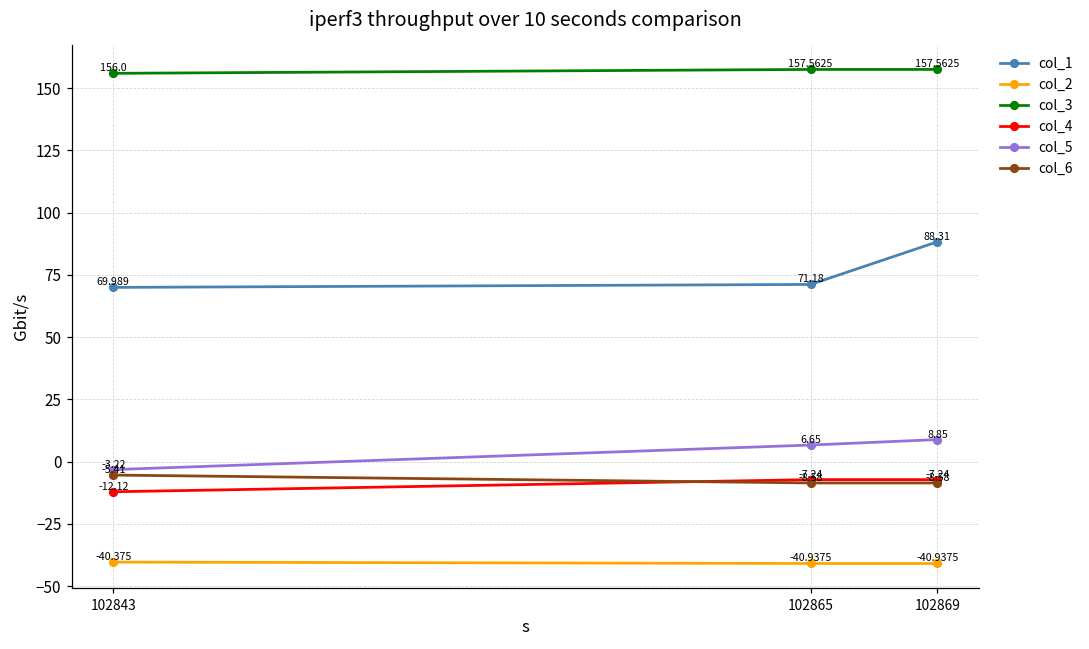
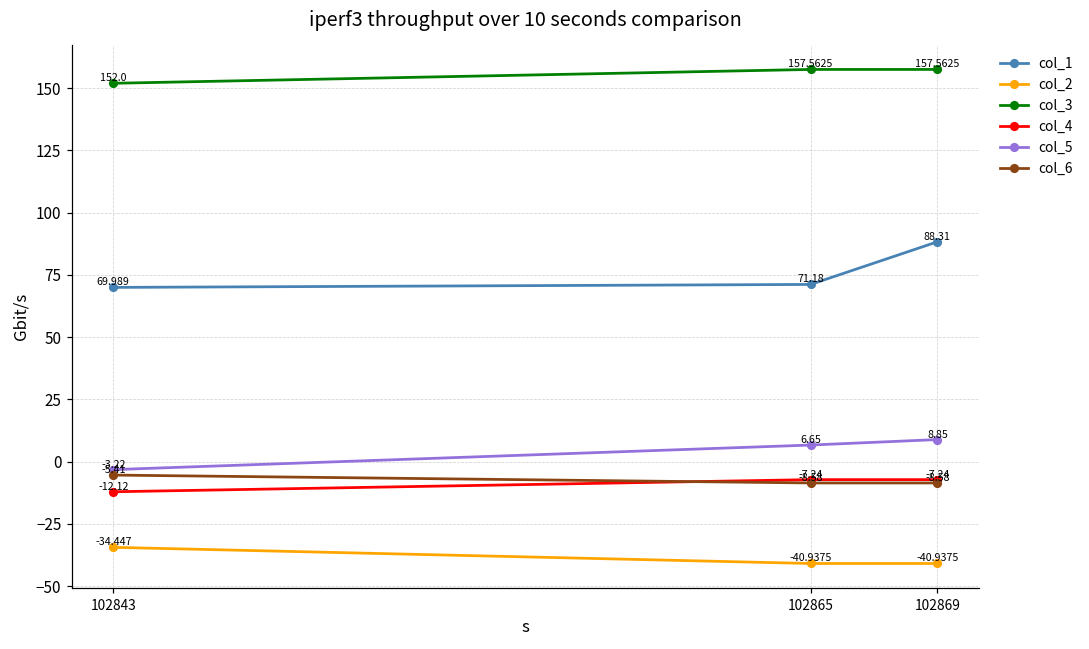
  {
    "col_1": {
      "102843": 69.989,
      "102865": 71.18,
      "102869": 88.31
    },
    "col_2": {
-     "102843": -40.375,
+     "102843": -34.447,
      "102865": -40.9375,
      "102869": -40.9375
    },
    "col_3": {
-     "102843": 156.0,
+     "102843": 152.0,
      "102865": 157.5625,
      "102869": 157.5625
    },
    "col_4": {
      "102843": -12.12
    },
    "col_5": {
      "102865": 6.65,
      "102869": 8.85
    }
  }
